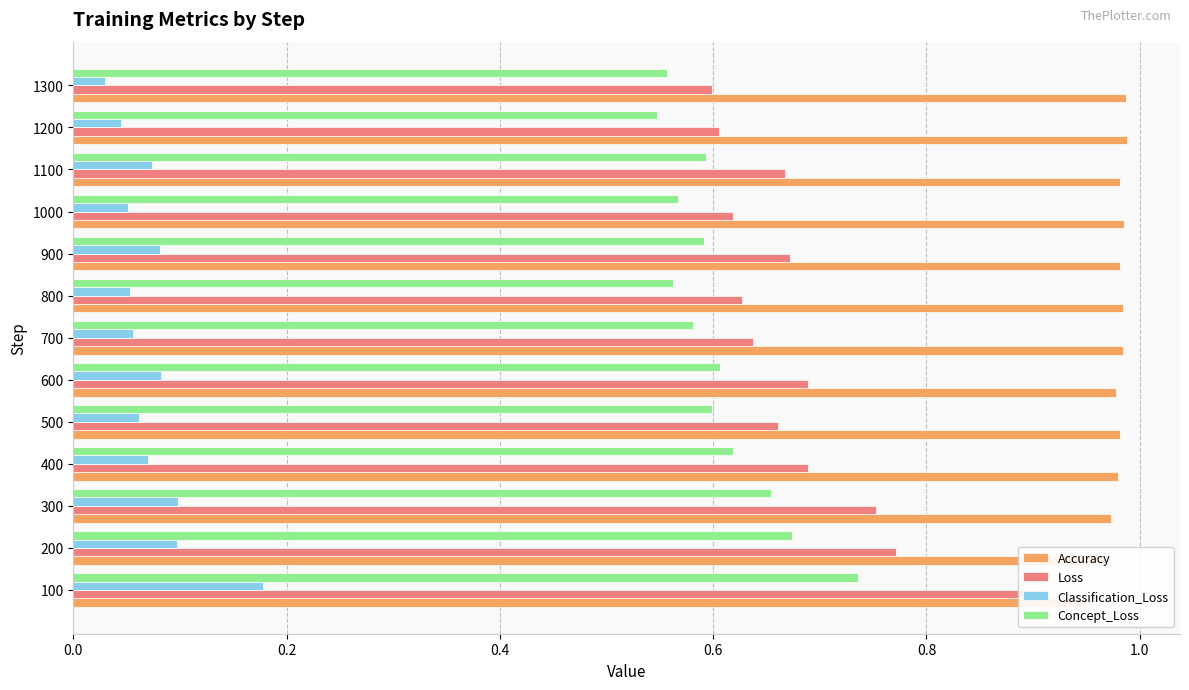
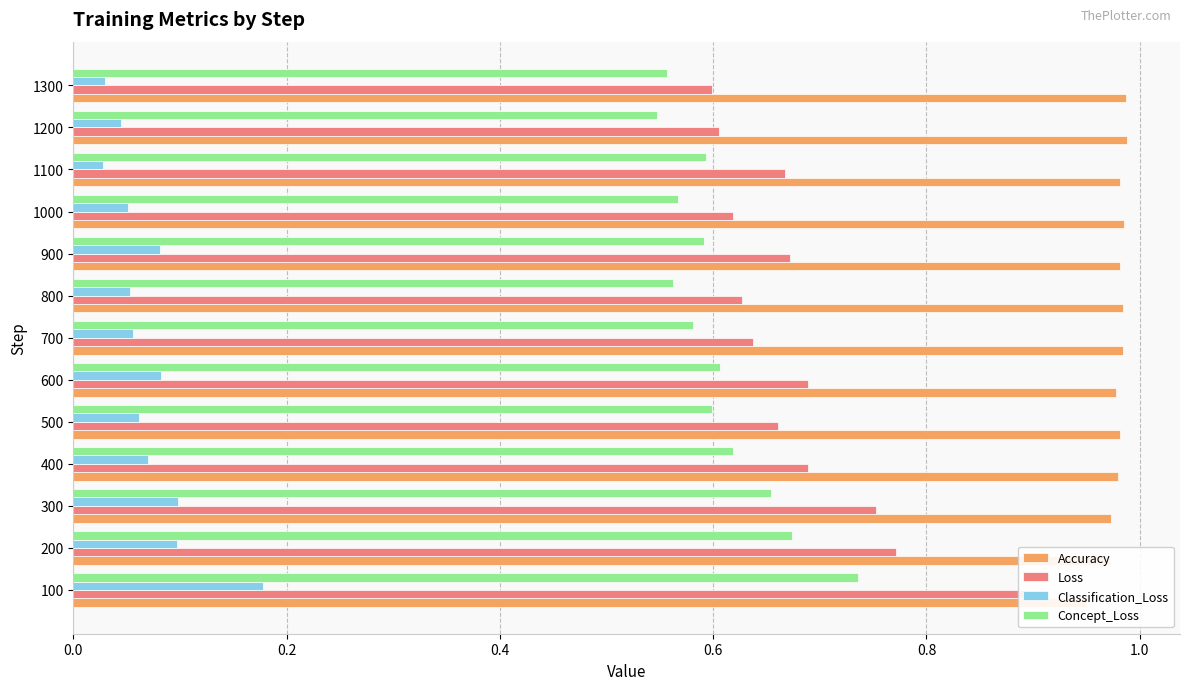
  {
    "Classification_Loss": {
      "1300": 0.030,
      "1200": 0.045,
-     "1100": 0.074,
+     "1100": 0.028,
      "1000": 0.051,
      "900": 0.081,
      "800": 0.053,
      "700": 0.056,
      "600": 0.082,
      "500": 0.062,
      "400": 0.070,
      "300": 0.098,
      "200": 0.097,
      "100": 0.177
    },
    "Concept_Loss": {
      "1300": 0.556,
      "1200": 0.548,
      "1100": 0.593,
      "1000": 0.567,
      "900": 0.591,
      "800": 0.562,
      "700": 0.581,
      "600": 0.606,
      "500": 0.599,
      "400": 0.619,
      "300": 0.655,
      "200": 0.674,
      "100": 0.735
    }
  }
